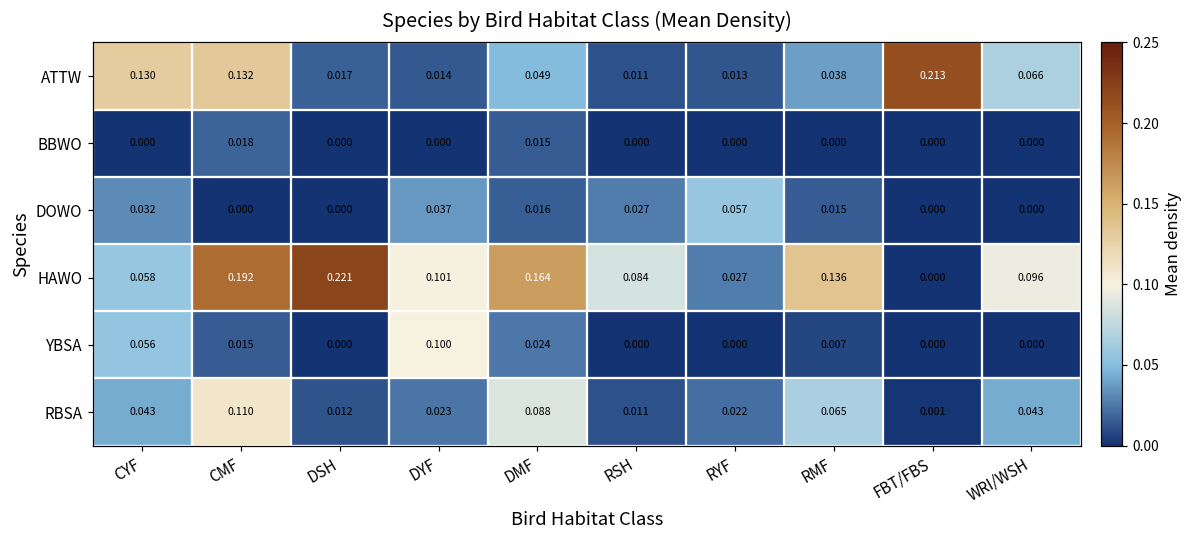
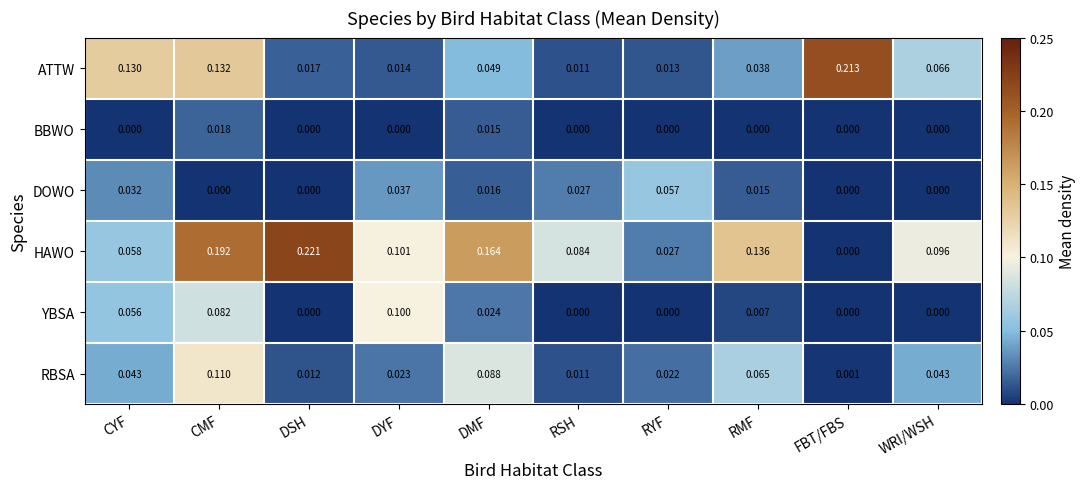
  {
    "ATTW": {
      "CYF": 0.130,
      "CMF": 0.132,
      "DSH": 0.017,
      "DYF": 0.014,
      "DMF": 0.049,
      "RSH": 0.011,
      "RYF": 0.013,
      "RMF": 0.038,
      "FBT/FBS": 0.213,
      "WRI/WSH": 0.066
    },
    "BBWO": {
      "CYF": 0.000,
      "CMF": 0.018,
      "DSH": 0.000,
      "DYF": 0.000,
      "DMF": 0.015,
      "RSH": 0.000,
      "RYF": 0.000,
      "RMF": 0.000,
      "FBT/FBS": 0.000,
      "WRI/WSH": 0.000
    },
    "DOWO": {
      "CYF": 0.032,
      "CMF": 0.000,
      "DSH": 0.000,
      "DYF": 0.037,
      "DMF": 0.016,
      "RSH": 0.027,
      "RYF": 0.057,
      "RMF": 0.015,
      "FBT/FBS": 0.000,
      "WRI/WSH": 0.000
    },
    "HAWO": {
      "CYF": 0.058,
      "CMF": 0.192,
      "DSH": 0.221,
      "DYF": 0.101,
      "DMF": 0.164,
      "RSH": 0.084,
      "RYF": 0.027,
      "RMF": 0.136,
      "FBT/FBS": 0.000,
      "WRI/WSH": 0.096
    },
    "YBSA": {
      "CYF": 0.056,
-     "CMF": 0.015,
+     "CMF": 0.082,
      "DSH": 0.000,
      "DYF": 0.100,
      "DMF": 0.024,
      "RSH": 0.000,
      "RYF": 0.000,
      "RMF": 0.007,
      "FBT/FBS": 0.000,
      "WRI/WSH": 0.000
    },
    "RBSA": {
      "CYF": 0.043,
      "CMF": 0.110,
      "DSH": 0.012,
      "DYF": 0.023,
      "DMF": 0.088,
      "RSH": 0.011,
      "RYF": 0.022,
      "RMF": 0.065,
      "FBT/FBS": 0.001,
      "WRI/WSH": 0.043
    }
  }
